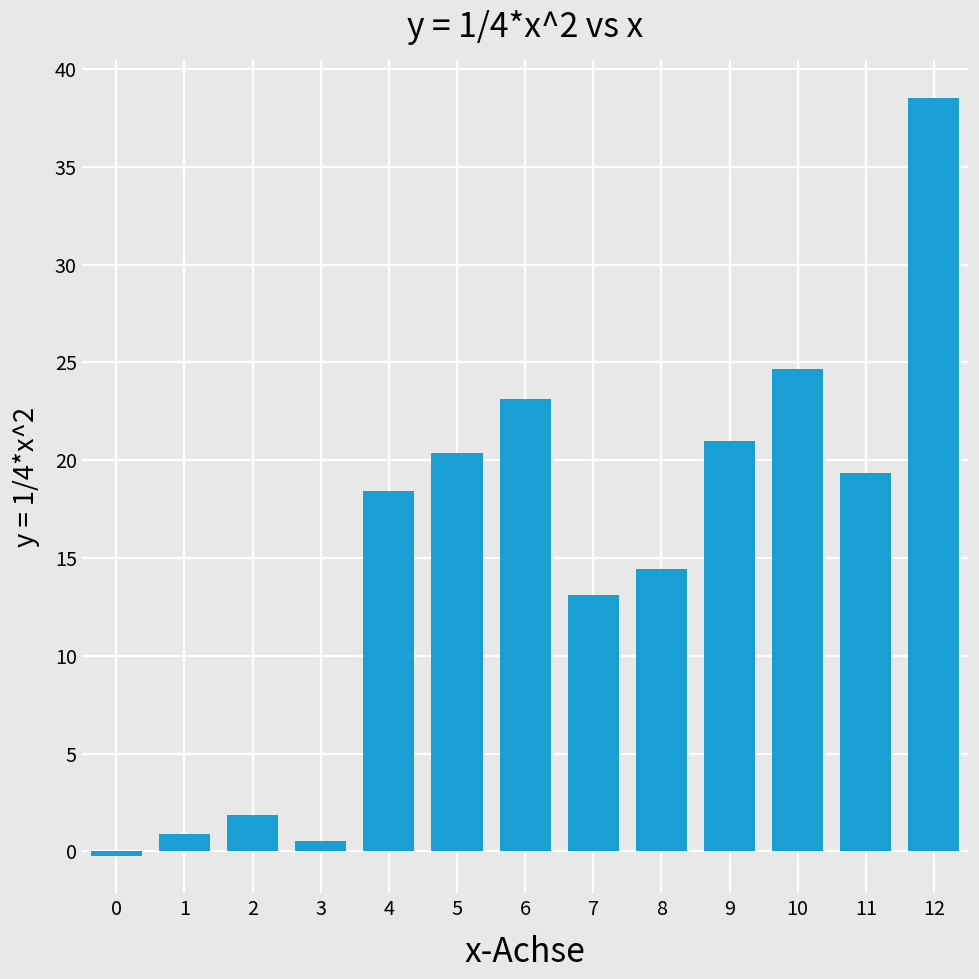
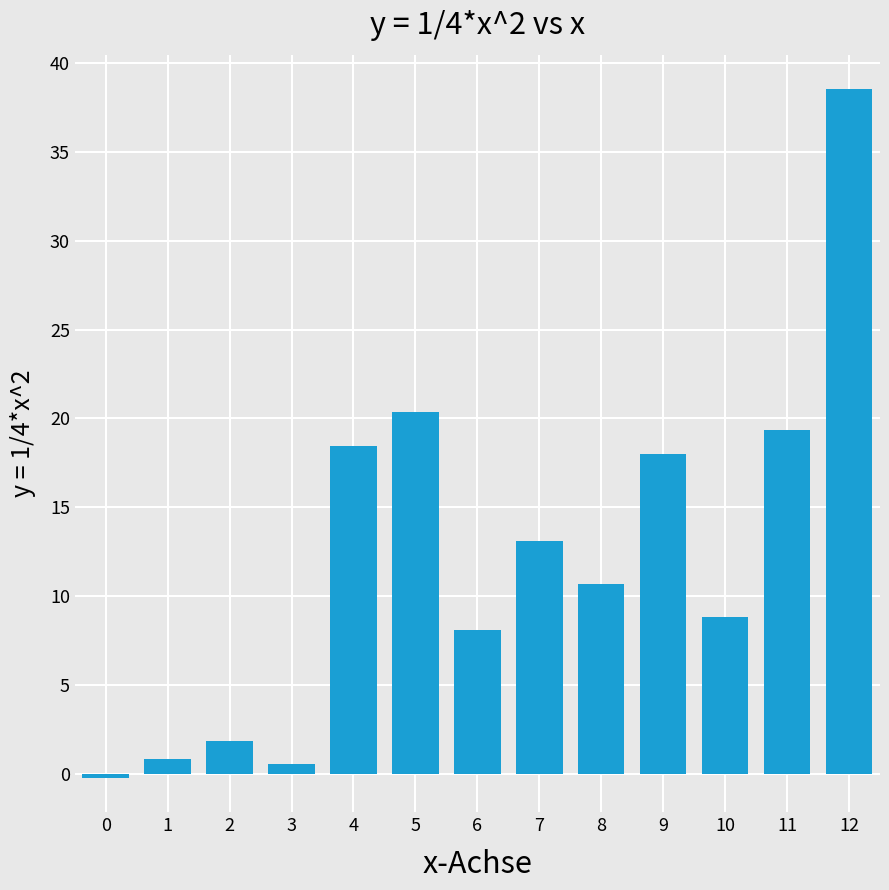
  {
    "0": -0.2,
    "1": 0.9,
    "2": 1.8,
    "3": 0.5,
    "4": 18.4,
    "5": 20.4,
-   "6": 23.1,
+   "6": 8.1,
    "7": 13.1,
-   "8": 14.4,
-   "9": 21.0,
-   "10": 24.7,
+   "8": 10.7,
+   "9": 18.0,
+   "10": 8.8,
    "11": 19.3,
    "12": 38.5
  }
